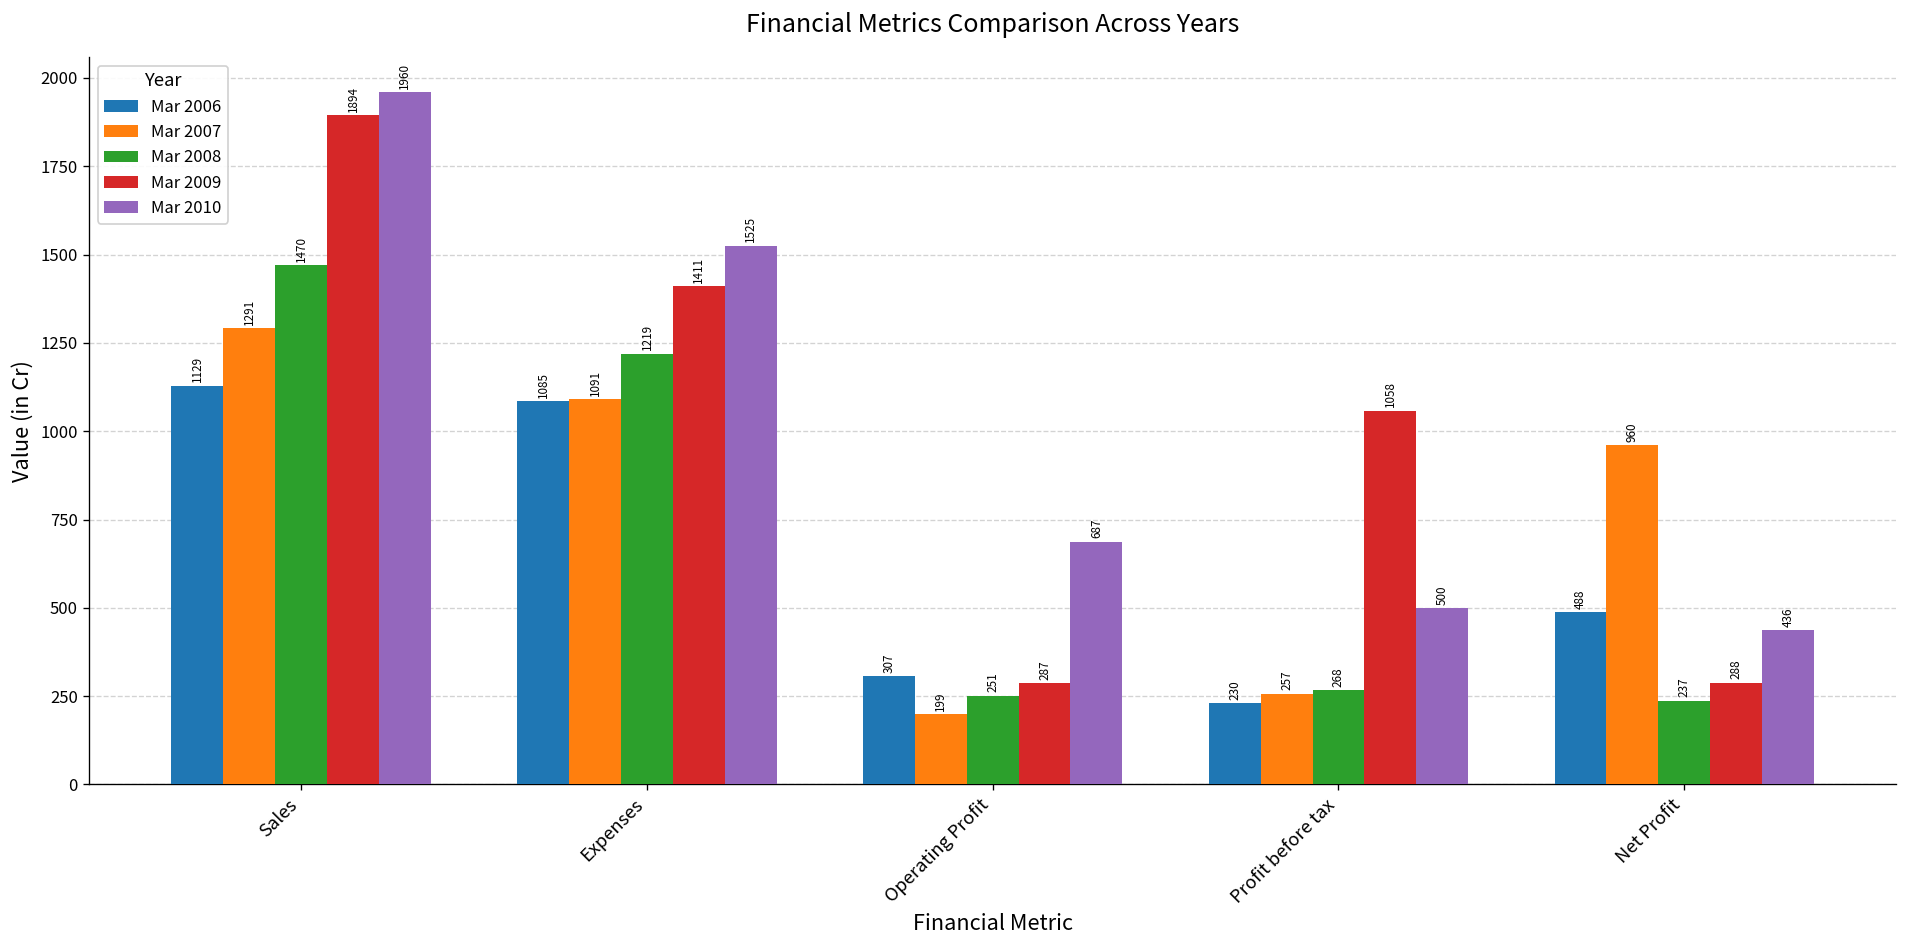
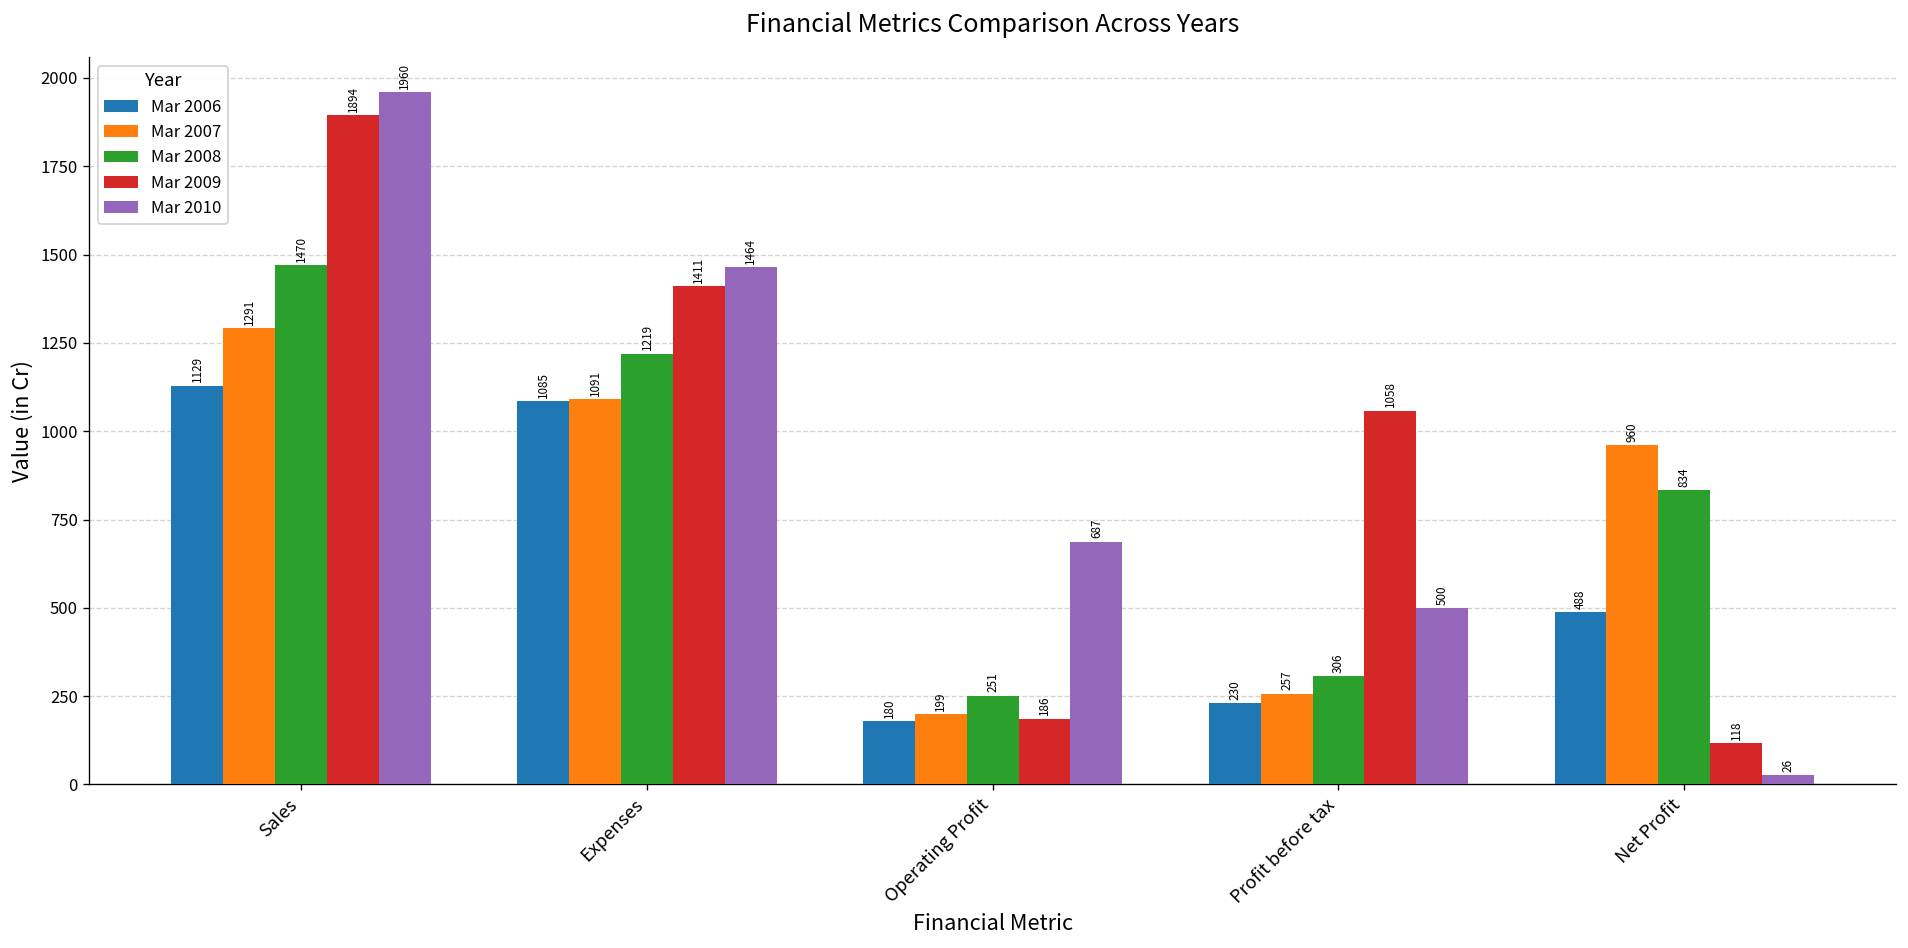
  {
    "Mar 2006": {
      "Sales": 1129,
      "Expenses": 1085,
-     "Operating Profit": 307,
+     "Operating Profit": 180,
      "Profit before tax": 230,
      "Net Profit": 488
    },
    "Mar 2007": {
      "Sales": 1291,
      "Expenses": 1091,
      "Operating Profit": 199,
      "Profit before tax": 257,
      "Net Profit": 960
    },
    "Mar 2008": {
      "Sales": 1470,
      "Expenses": 1219,
      "Operating Profit": 251,
-     "Profit before tax": 268,
-     "Net Profit": 237
+     "Profit before tax": 306,
+     "Net Profit": 834
    },
    "Mar 2009": {
      "Sales": 1894,
      "Expenses": 1411,
-     "Operating Profit": 287,
+     "Operating Profit": 186,
      "Profit before tax": 1058,
-     "Net Profit": 288
+     "Net Profit": 118
    },
    "Mar 2010": {
      "Sales": 1960,
-     "Expenses": 1525,
+     "Expenses": 1464,
      "Operating Profit": 687,
      "Profit before tax": 500,
-     "Net Profit": 436
+     "Net Profit": 26
    }
  }
